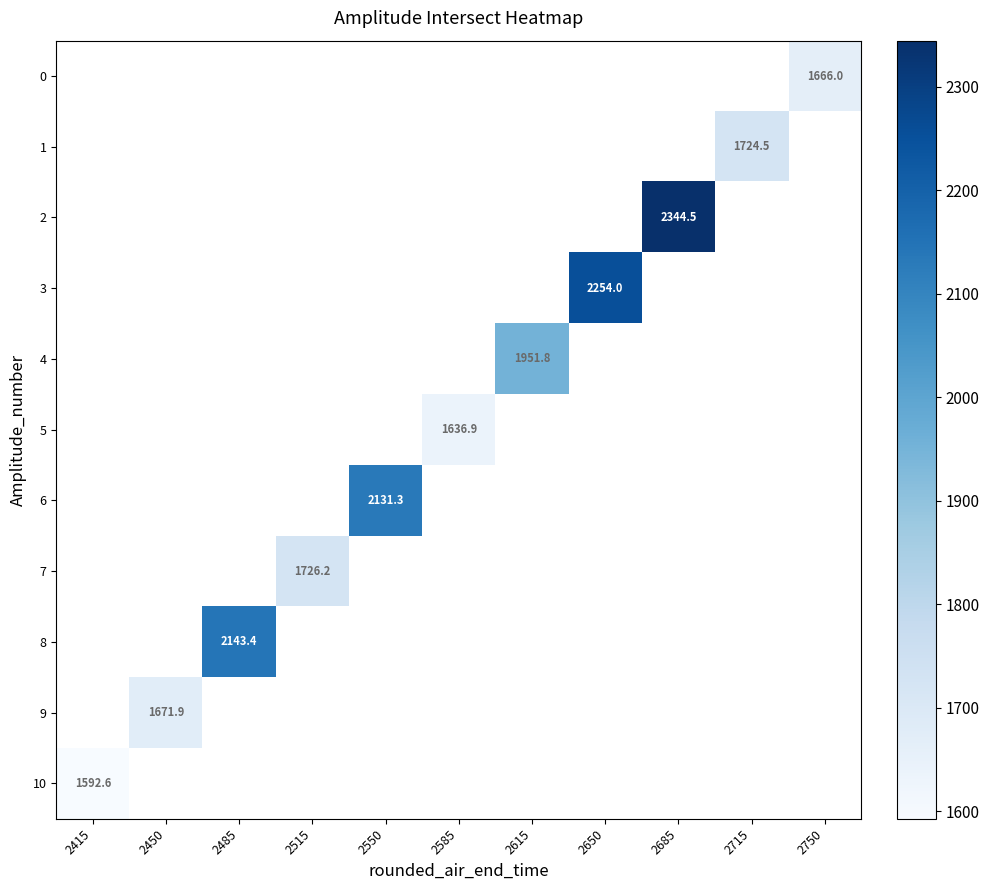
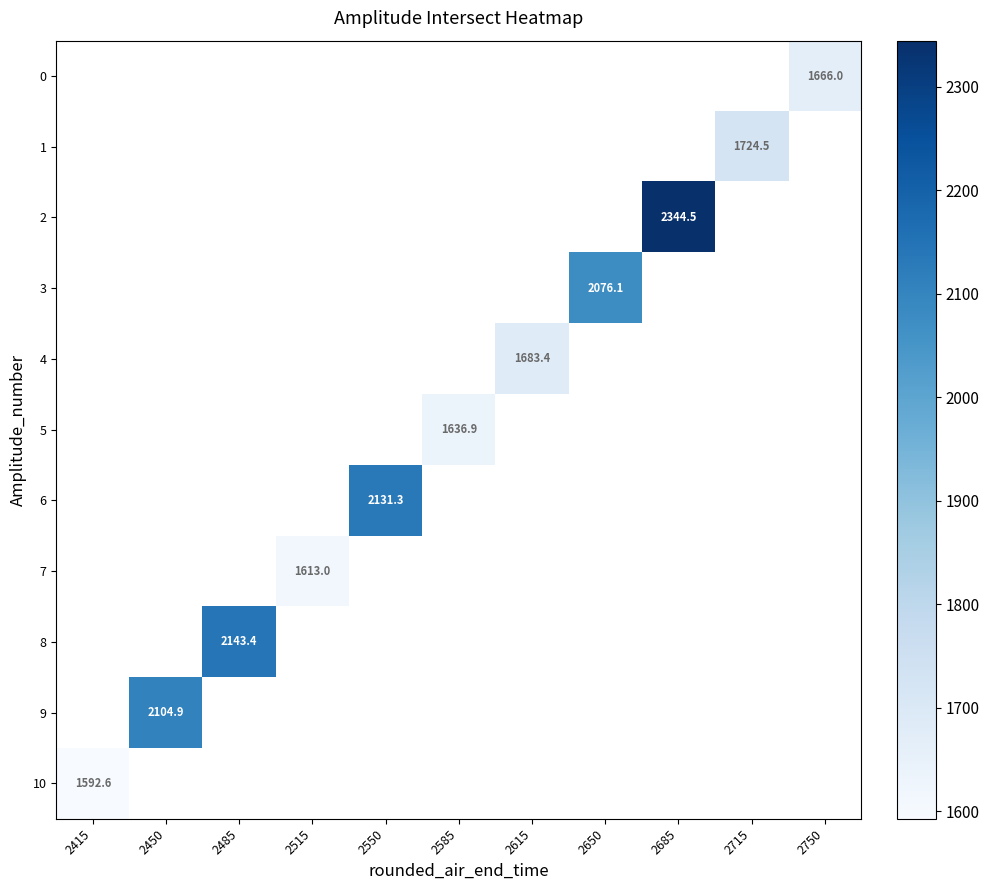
  {
    "0": {
      "2750": 1666.0
    },
    "1": {
      "2715": 1724.5
    },
    "2": {
      "2685": 2344.5
    },
    "3": {
-     "2650": 2254.0
+     "2650": 2076.1
    },
    "4": {
-     "2615": 1951.8
+     "2615": 1683.4
    },
    "5": {
      "2585": 1636.9
    },
    "6": {
      "2550": 2131.3
    },
    "7": {
-     "2515": 1726.2
+     "2515": 1613.0
    },
    "8": {
      "2485": 2143.4
    },
    "9": {
-     "2450": 1671.9
+     "2450": 2104.9
    },
    "10": {
      "2415": 1592.6
    }
  }
